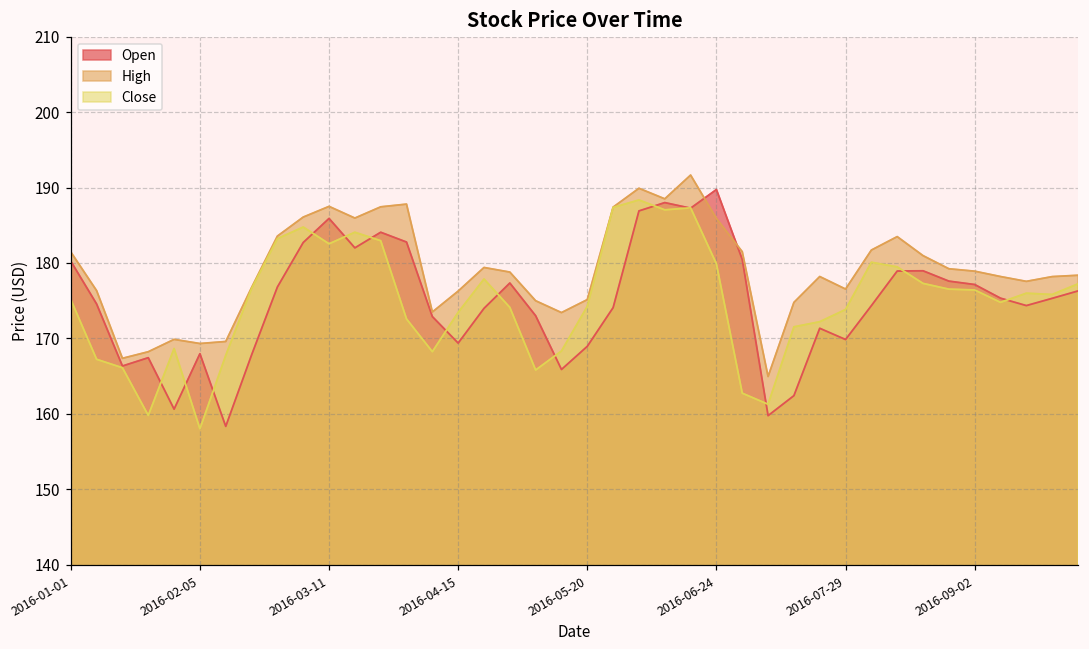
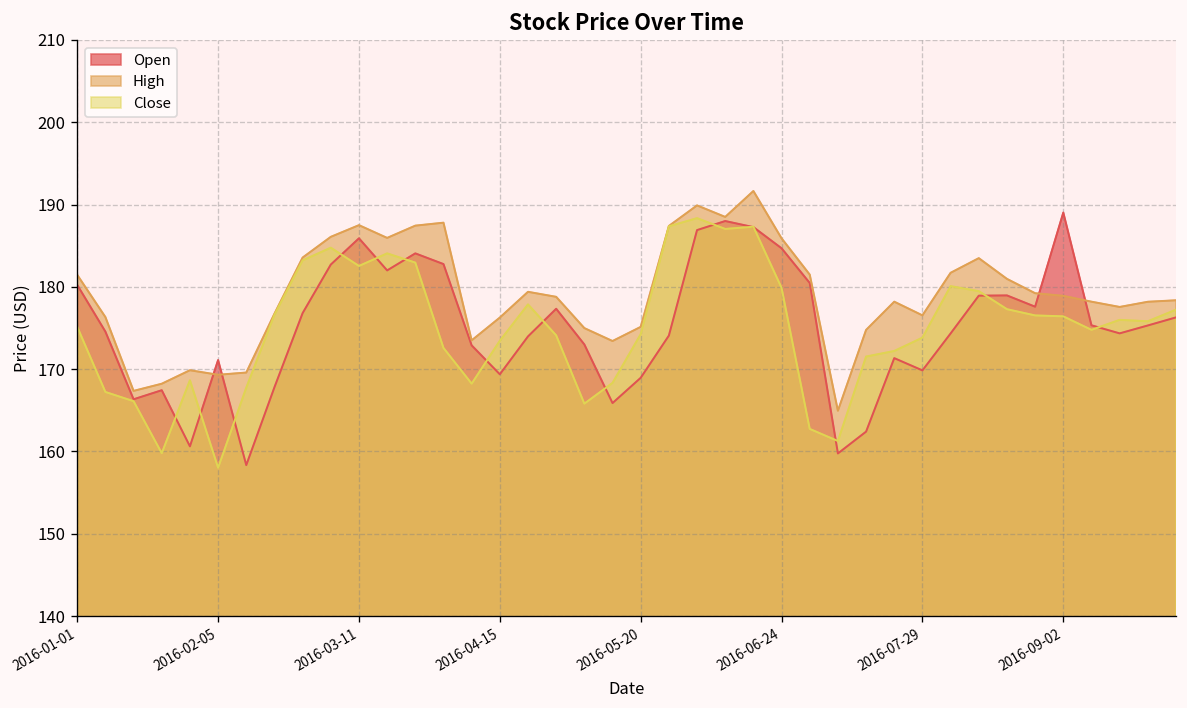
  {
    "Open": {
      "2016-01-01": 180,
-     "2016-02-05": 168,
+     "2016-02-05": 171,
      "2016-03-11": 186,
      "2016-04-15": 169,
      "2016-05-20": 169,
-     "2016-06-24": 190,
+     "2016-06-24": 185,
      "2016-07-29": 170,
-     "2016-09-02": 177
+     "2016-09-02": 189
    }
  }
